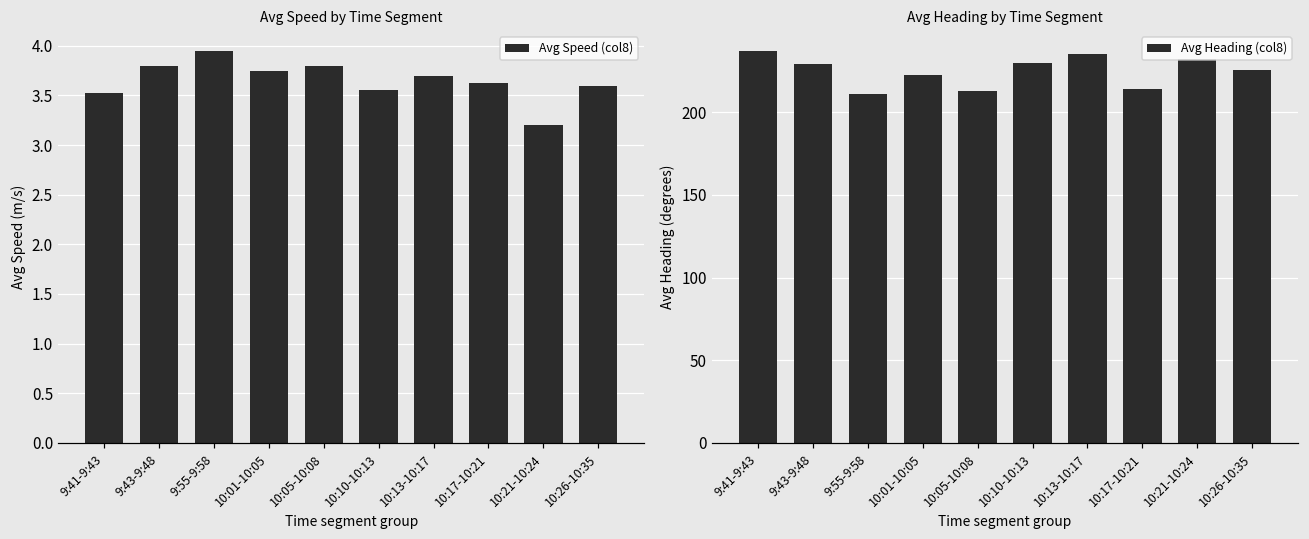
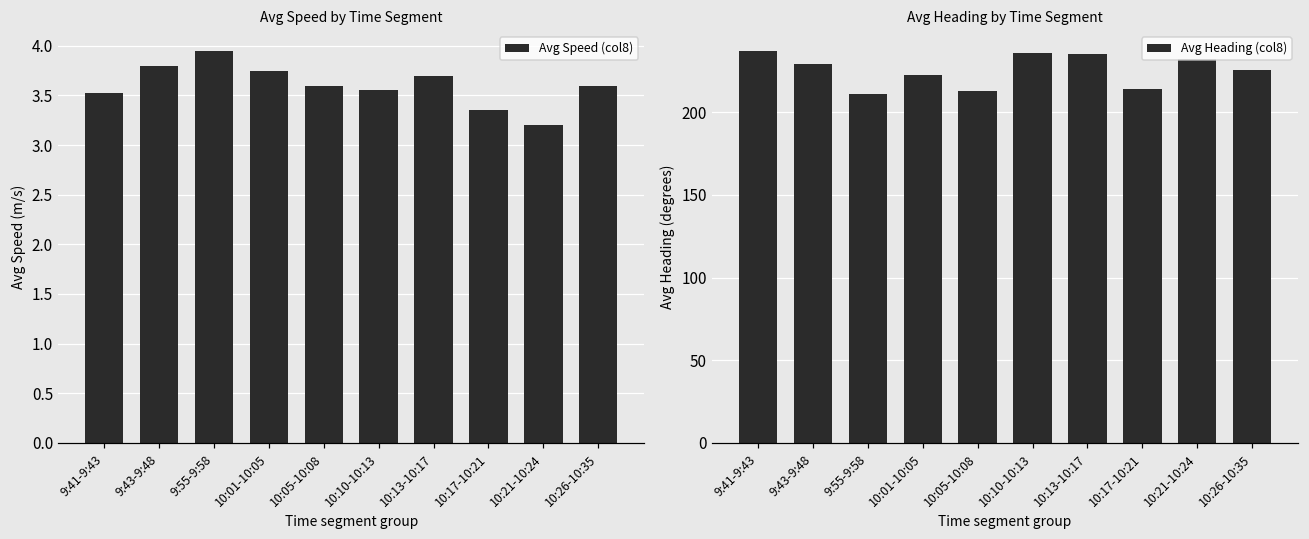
  {
    "Avg Speed by Time Segment": {
      "9:41-9:43": 3.5,
      "9:43-9:48": 3.8,
      "9:55-9:58": 4.0,
      "10:01-10:05": 3.8,
-     "10:05-10:08": 3.8,
+     "10:05-10:08": 3.6,
      "10:10-10:13": 3.6,
      "10:13-10:17": 3.7,
-     "10:17-10:21": 3.6,
+     "10:17-10:21": 3.4,
      "10:21-10:24": 3.2,
      "10:26-10:35": 3.6
    },
    "Avg Heading by Time Segment": {
      "9:41-9:43": 237,
      "9:43-9:48": 229,
      "9:55-9:58": 211,
      "10:01-10:05": 223,
      "10:05-10:08": 213,
-     "10:10-10:13": 230,
+     "10:10-10:13": 236,
      "10:13-10:17": 235,
      "10:17-10:21": 214,
      "10:26-10:35": 225
    }
  }
